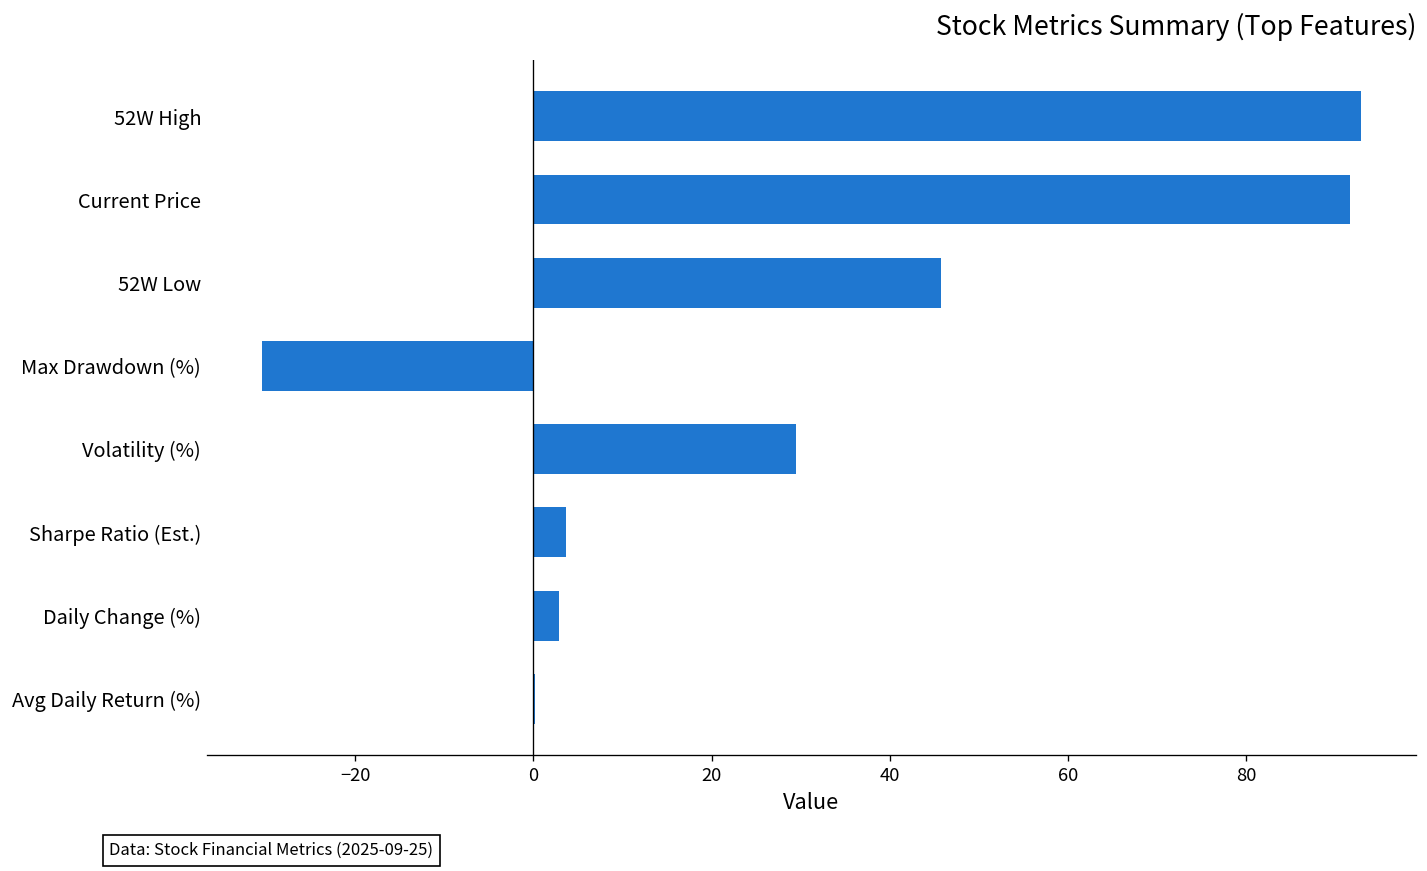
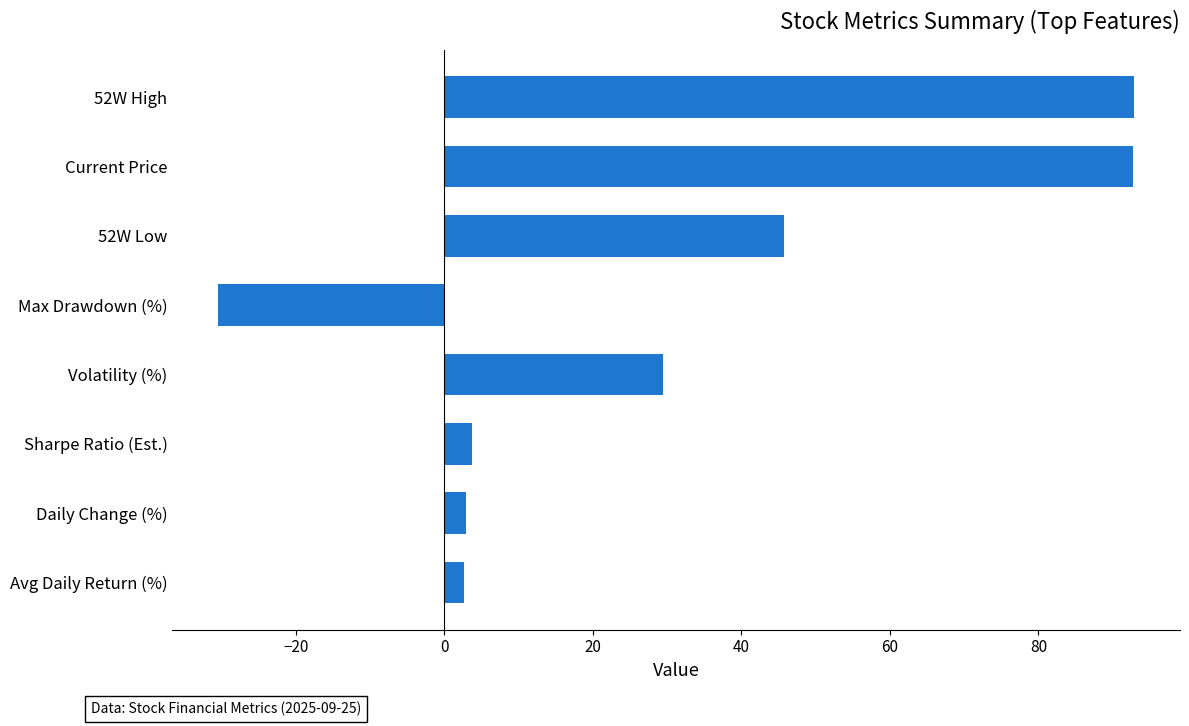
  {
    "52W High": 93,
-   "Current Price": 92,
+   "Current Price": 93,
    "52W Low": 46,
    "Max Drawdown (%)": -30,
    "Volatility (%)": 29,
    "Sharpe Ratio (Est.)": 4,
    "Daily Change (%)": 3,
-   "Avg Daily Return (%)": 0
+   "Avg Daily Return (%)": 3
  }
